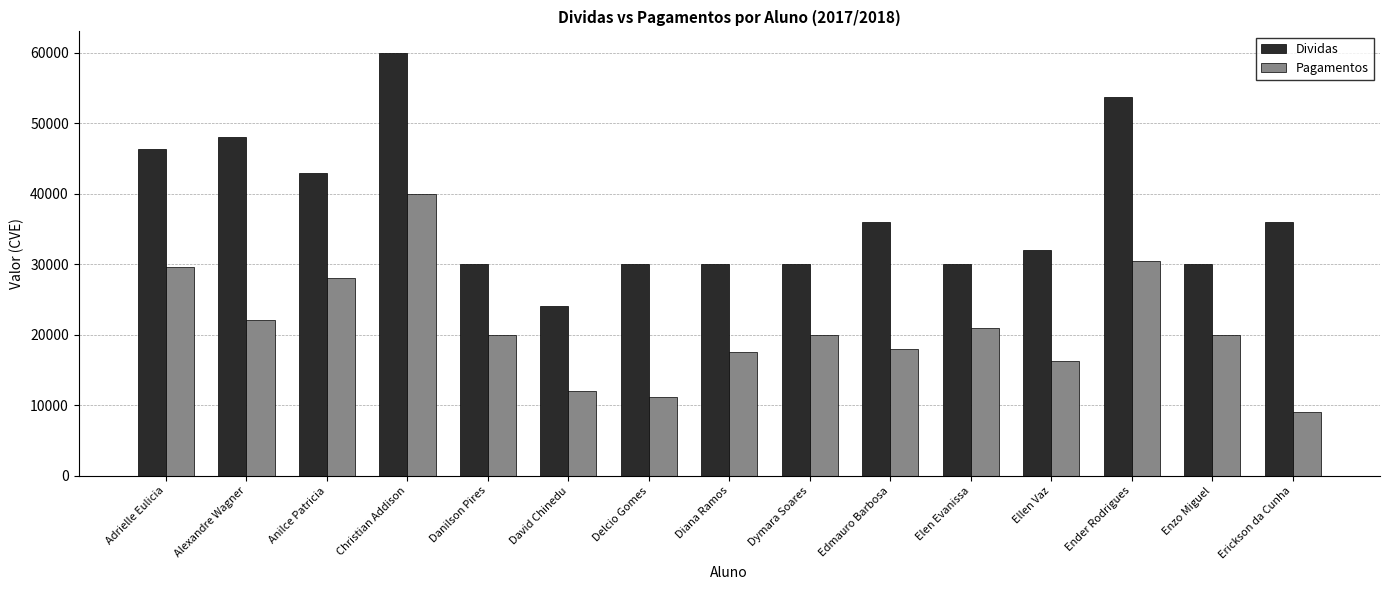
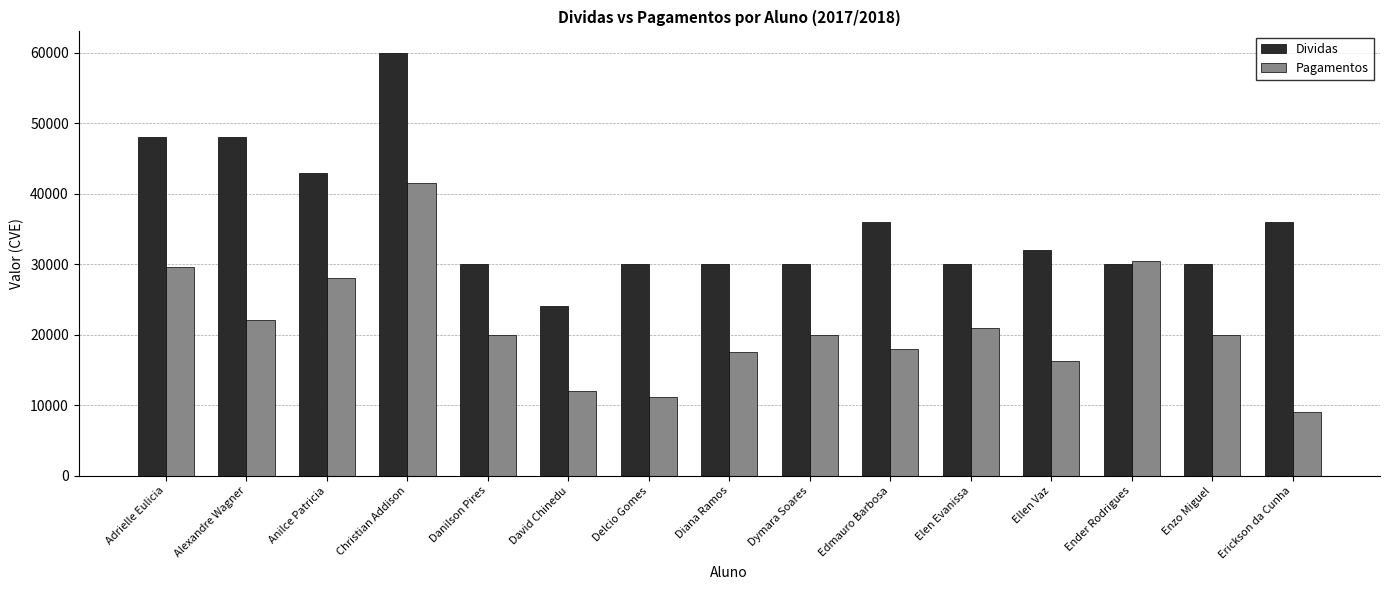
  {
    "Dividas": {
-     "Adrielle Eulicia": 46000,
+     "Adrielle Eulicia": 48000,
      "Alexandre Wagner": 48000,
      "Anilce Patricia": 43000,
      "Christian Addison": 60000,
      "Danilson Pires": 30000,
      "David Chinedu": 24000,
      "Delcio Gomes": 30000,
      "Diana Ramos": 30000,
      "Dymara Soares": 30000,
      "Edmauro Barbosa": 36000,
      "Elen Evanissa": 30000,
      "Ellen Vaz": 32000,
-     "Ender Rodrigues": 54000,
+     "Ender Rodrigues": 30000,
      "Enzo Miguel": 30000,
      "Erickson da Cunha": 36000
    },
    "Pagamentos": {
      "Adrielle Eulicia": 30000,
      "Alexandre Wagner": 22000,
      "Anilce Patricia": 28000,
-     "Christian Addison": 40000,
+     "Christian Addison": 41000,
      "Danilson Pires": 20000,
      "David Chinedu": 12000,
      "Delcio Gomes": 11000,
      "Diana Ramos": 18000,
      "Dymara Soares": 20000,
      "Edmauro Barbosa": 18000,
      "Elen Evanissa": 21000,
      "Ellen Vaz": 16000,
      "Ender Rodrigues": 31000,
      "Enzo Miguel": 20000,
      "Erickson da Cunha": 9000
    }
  }
